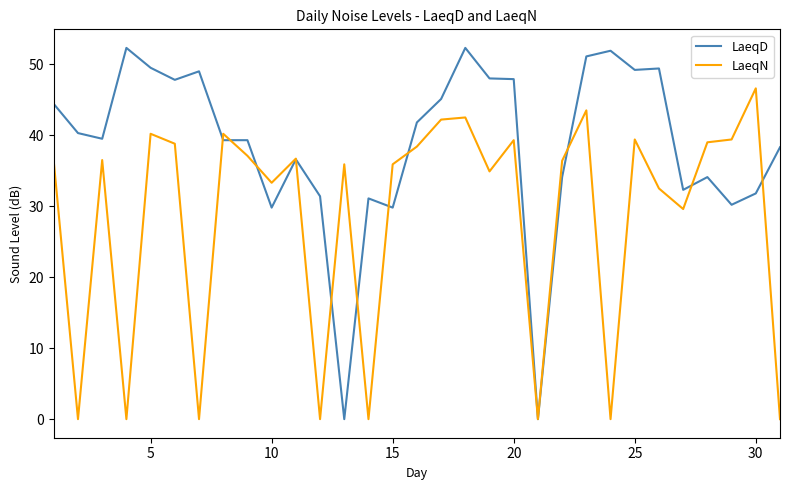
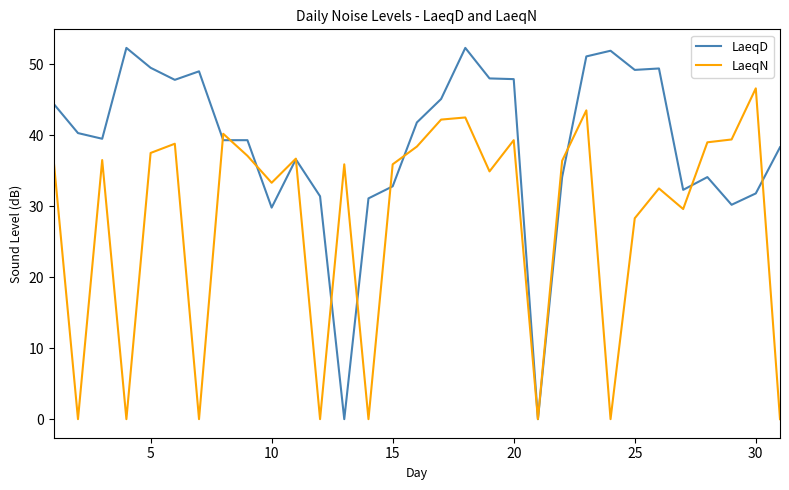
  {
    "LaeqD": {
      "5": 50,
      "10": 30,
-     "15": 30,
+     "15": 33,
      "20": 48,
      "25": 49,
      "30": 32
    },
    "LaeqN": {
-     "5": 40,
+     "5": 38,
      "10": 33,
      "15": 36,
      "20": 39,
-     "25": 39,
+     "25": 28,
      "30": 47
    }
  }
